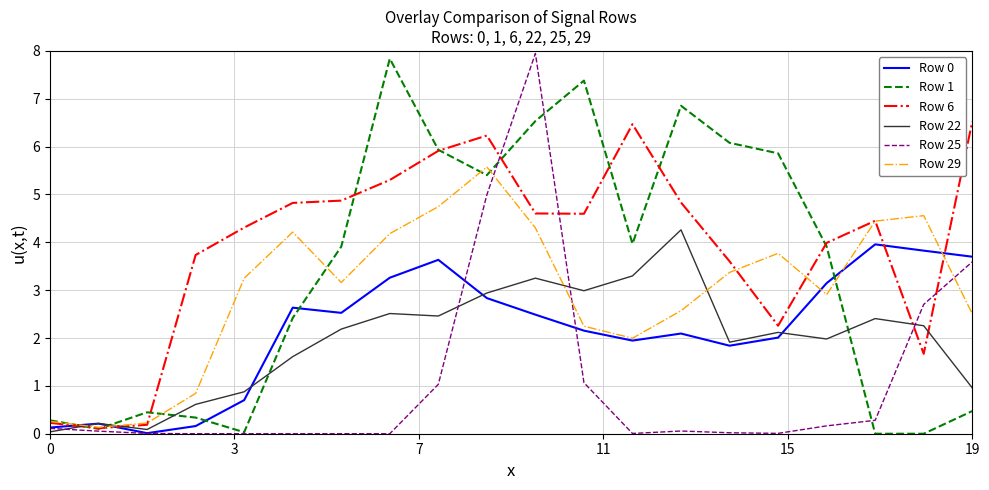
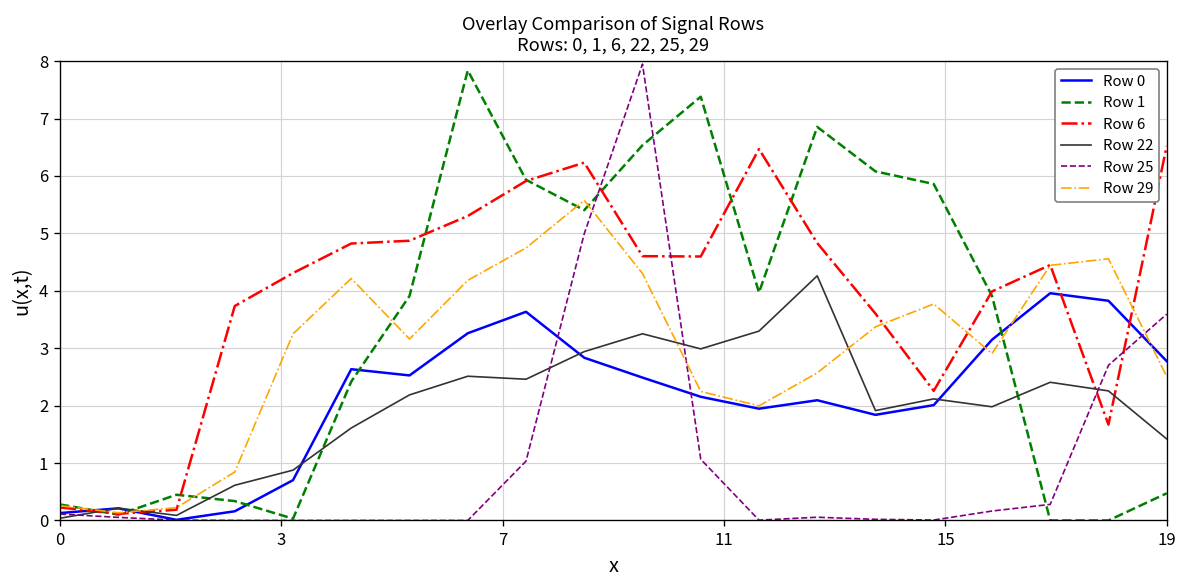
  {
    "Row 0": {
-     "19": 3.7
+     "19": 2.8
    },
    "Row 1": {
      "19": 0.5
    },
    "Row 6": {
      "19": 6.5
    },
    "Row 22": {
      "0": 0.0,
-     "19": 1.0
+     "19": 1.4
    },
    "Row 25": {
      "19": 3.6
    },
    "Row 29": {
      "19": 2.5
    }
  }
